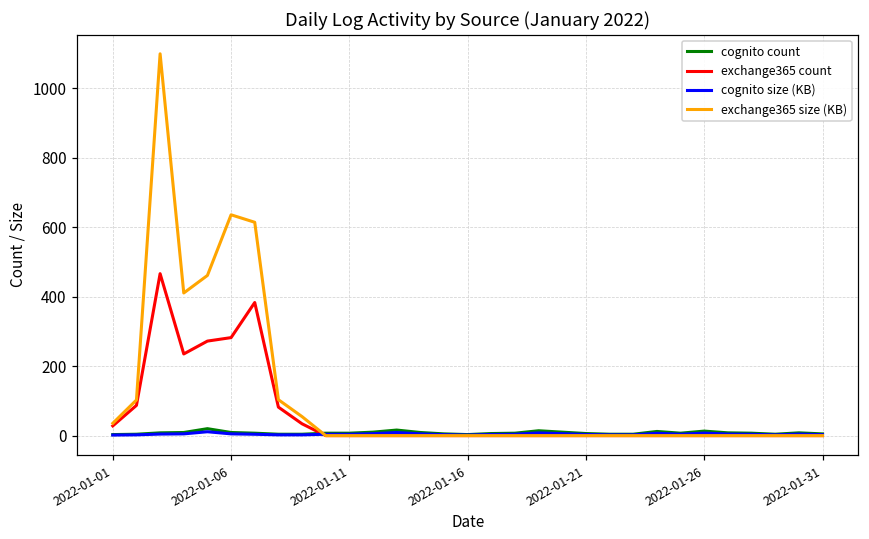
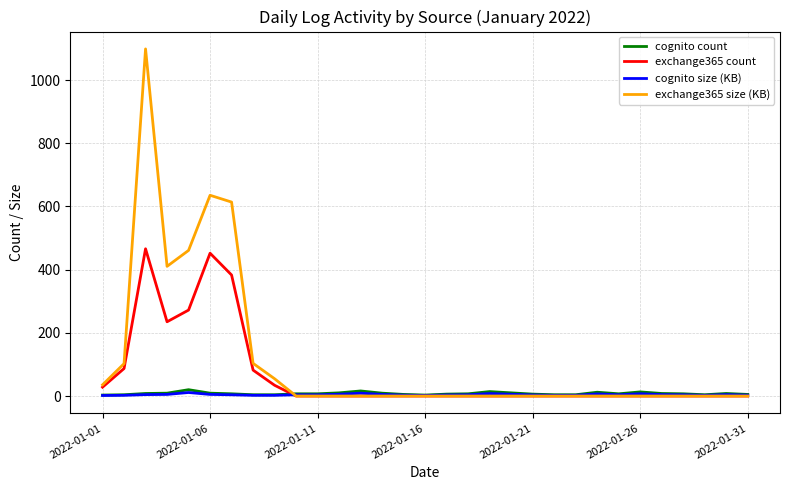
  {
    "exchange365 count": {
-     "2022-01-06": 280
+     "2022-01-06": 450
    },
    "exchange365 size (KB)": {
      "2022-01-06": 640
    }
  }
